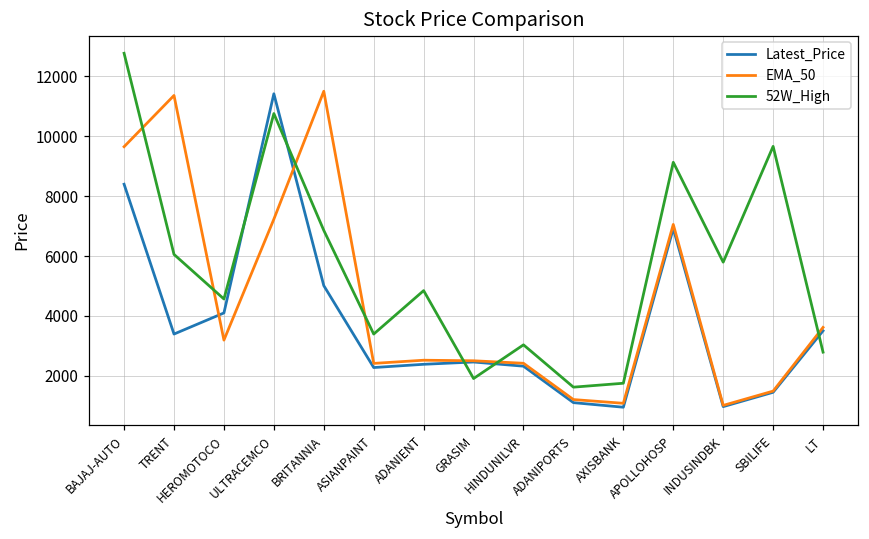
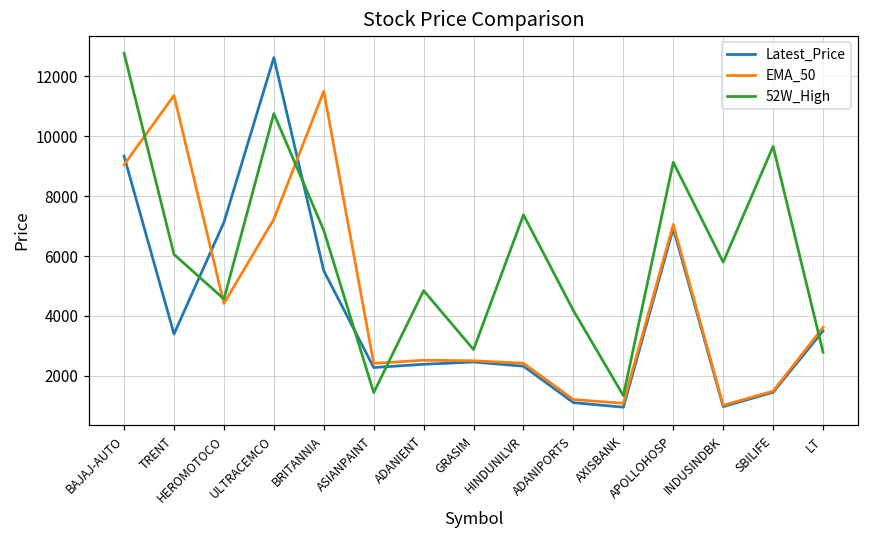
  {
    "Latest_Price": {
-     "BAJAJ-AUTO": 8400,
+     "BAJAJ-AUTO": 9300,
      "TRENT": 3400,
-     "HEROMOTOCO": 4100,
-     "ULTRACEMCO": 11400,
-     "BRITANNIA": 5000,
+     "HEROMOTOCO": 7100,
+     "ULTRACEMCO": 12600,
+     "BRITANNIA": 5500,
      "ASIANPAINT": 2300,
      "ADANIENT": 2400,
      "HINDUNILVR": 2300,
      "ADANIPORTS": 1100,
      "AXISBANK": 1000,
      "APOLLOHOSP": 6900,
      "LT": 3500
    },
    "EMA_50": {
-     "BAJAJ-AUTO": 9700,
+     "BAJAJ-AUTO": 9100,
      "TRENT": 11400,
-     "HEROMOTOCO": 3200,
+     "HEROMOTOCO": 4400,
      "ULTRACEMCO": 7200,
      "BRITANNIA": 11500,
      "ASIANPAINT": 2400,
      "ADANIENT": 2500,
      "HINDUNILVR": 2400,
      "ADANIPORTS": 1200,
      "AXISBANK": 1100,
      "APOLLOHOSP": 7100,
      "LT": 3600
    },
    "52W_High": {
      "BAJAJ-AUTO": 12800,
      "TRENT": 6100,
      "HEROMOTOCO": 4600,
      "ULTRACEMCO": 10800,
      "BRITANNIA": 6900,
-     "ASIANPAINT": 3400,
+     "ASIANPAINT": 1400,
      "ADANIENT": 4800,
-     "GRASIM": 1900,
-     "HINDUNILVR": 3000,
-     "ADANIPORTS": 1600,
-     "AXISBANK": 1800,
+     "GRASIM": 2900,
+     "HINDUNILVR": 7400,
+     "ADANIPORTS": 4200,
+     "AXISBANK": 1300,
      "APOLLOHOSP": 9100,
      "INDUSINDBK": 5800,
      "SBILIFE": 9700,
      "LT": 2800
    }
  }
